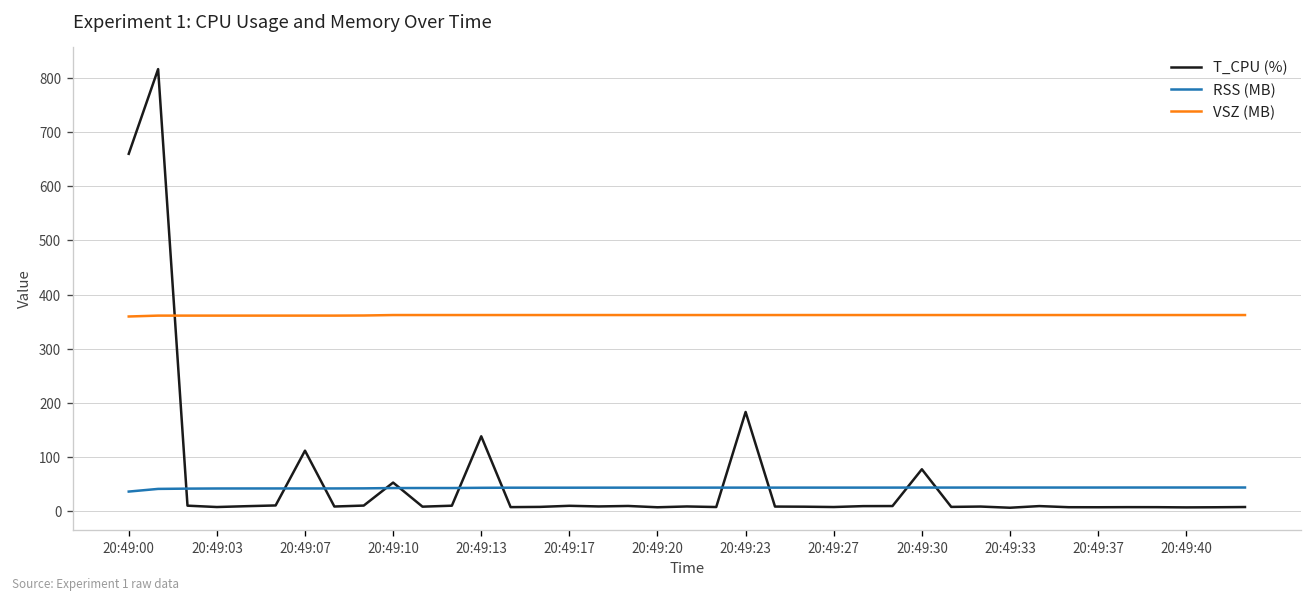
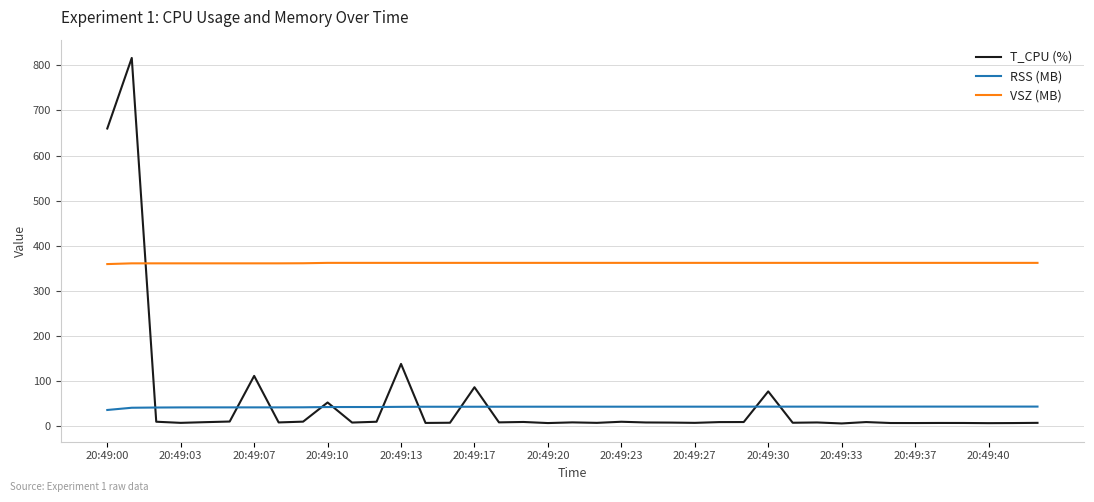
  {
    "T_CPU (%)": {
      "20:49:00": 660,
      "20:49:03": 10,
      "20:49:07": 110,
      "20:49:10": 50,
      "20:49:13": 140,
-     "20:49:17": 10,
+     "20:49:17": 90,
      "20:49:20": 10,
-     "20:49:23": 180,
+     "20:49:23": 10,
      "20:49:27": 10,
      "20:49:30": 80,
      "20:49:33": 10,
      "20:49:37": 10,
      "20:49:40": 10
    },
    "RSS (MB)": {
      "20:49:00": 40,
      "20:49:03": 40,
      "20:49:07": 40,
      "20:49:10": 40,
      "20:49:13": 40,
      "20:49:17": 40,
      "20:49:20": 40,
      "20:49:23": 40,
      "20:49:27": 40,
      "20:49:30": 40,
      "20:49:33": 40,
      "20:49:37": 40,
      "20:49:40": 40
    },
    "VSZ (MB)": {
      "20:49:00": 360,
      "20:49:03": 360,
      "20:49:07": 360,
      "20:49:10": 360,
      "20:49:13": 360,
      "20:49:17": 360,
      "20:49:20": 360,
      "20:49:23": 360,
      "20:49:27": 360,
      "20:49:30": 360,
      "20:49:33": 360,
      "20:49:37": 360,
      "20:49:40": 360
    }
  }
